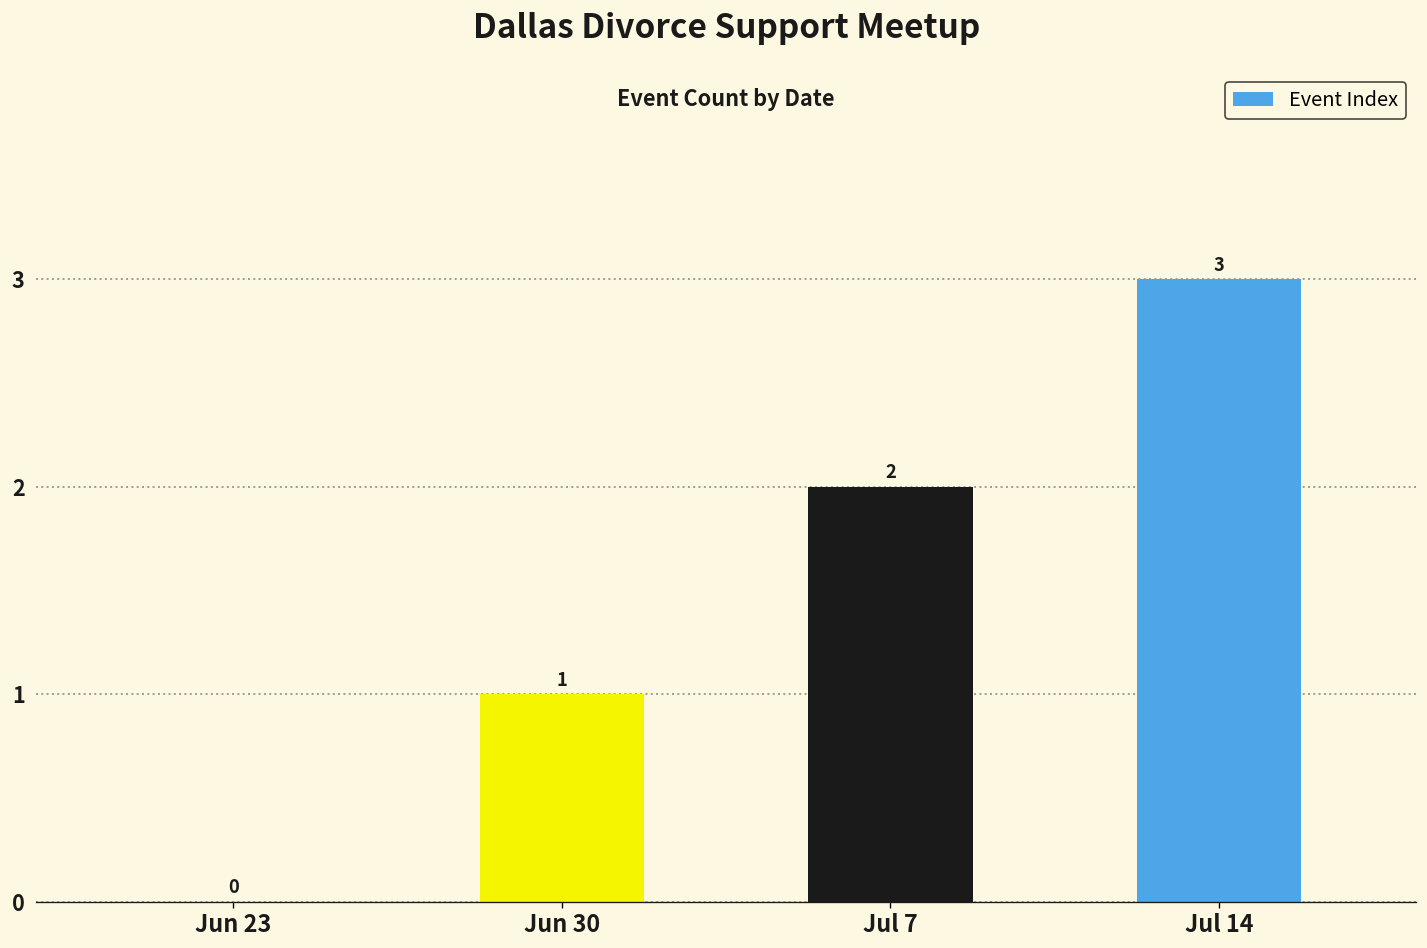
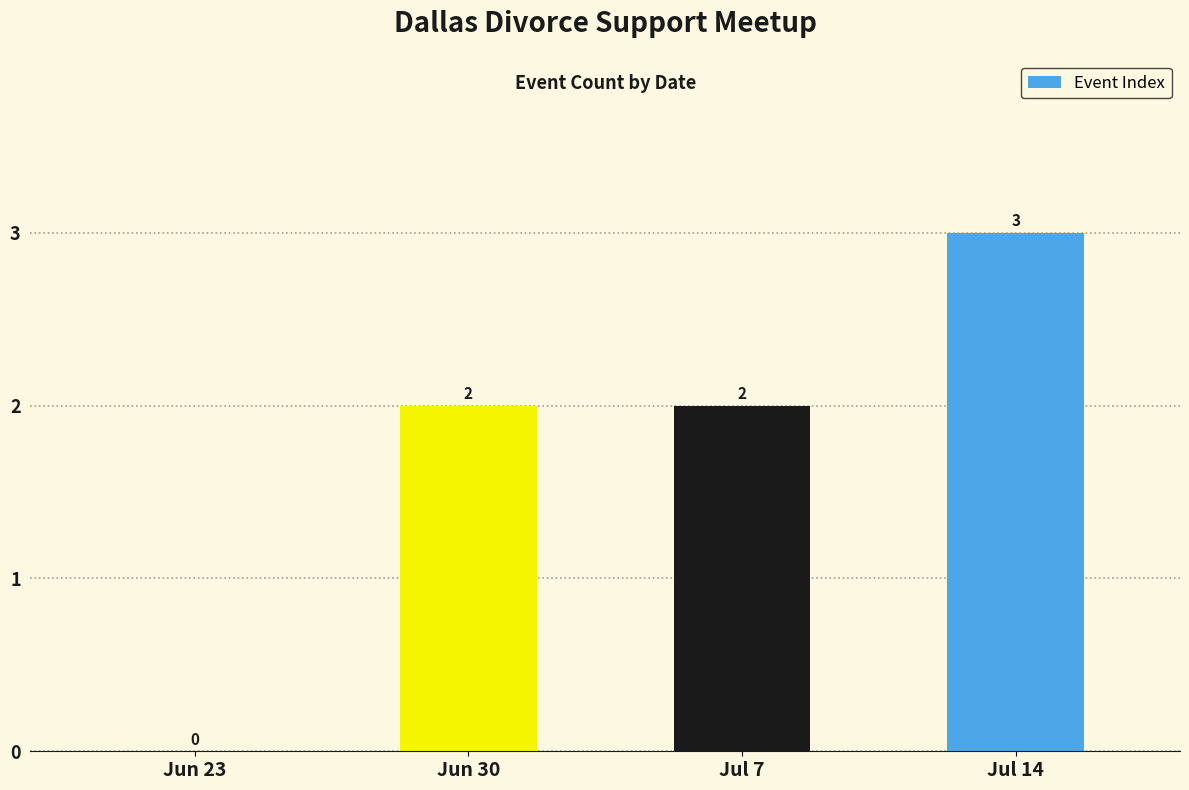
  {
    "Jun 23": 0,
-   "Jun 30": 1,
+   "Jun 30": 2,
    "Jul 7": 2,
    "Jul 14": 3
  }
